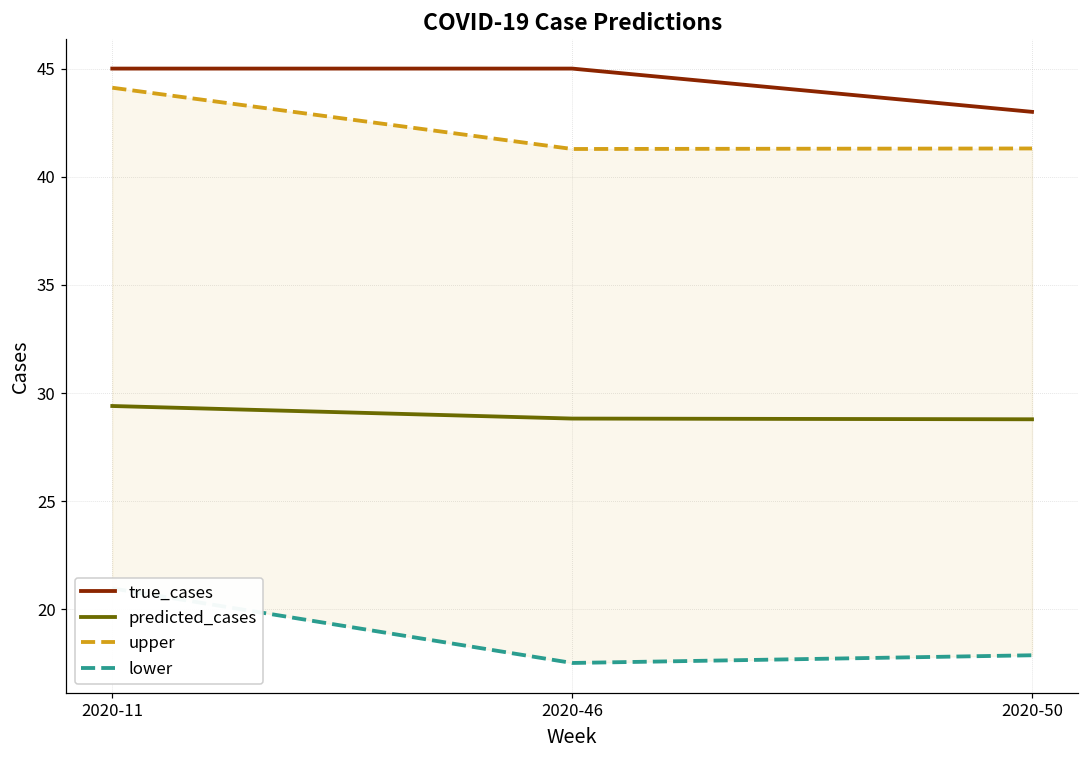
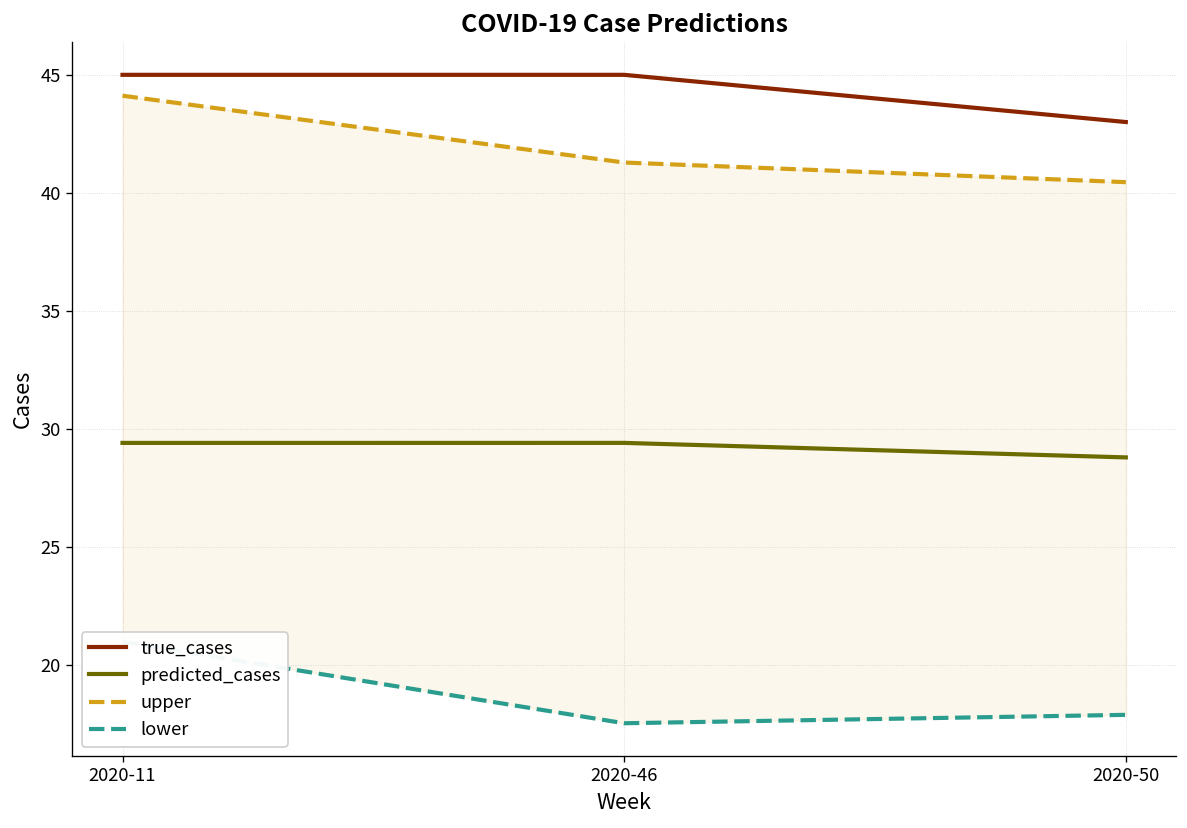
  {
    "true_cases": {
      "2020-11": 45.0,
      "2020-46": 45.0,
      "2020-50": 43.0
    },
    "predicted_cases": {
      "2020-11": 29.4,
-     "2020-46": 28.8,
+     "2020-46": 29.4,
      "2020-50": 28.8
    },
    "upper": {
      "2020-11": 44.1,
      "2020-46": 41.3,
-     "2020-50": 41.3
+     "2020-50": 40.5
    },
    "lower": {
      "2020-46": 17.5,
      "2020-50": 17.9
    }
  }
